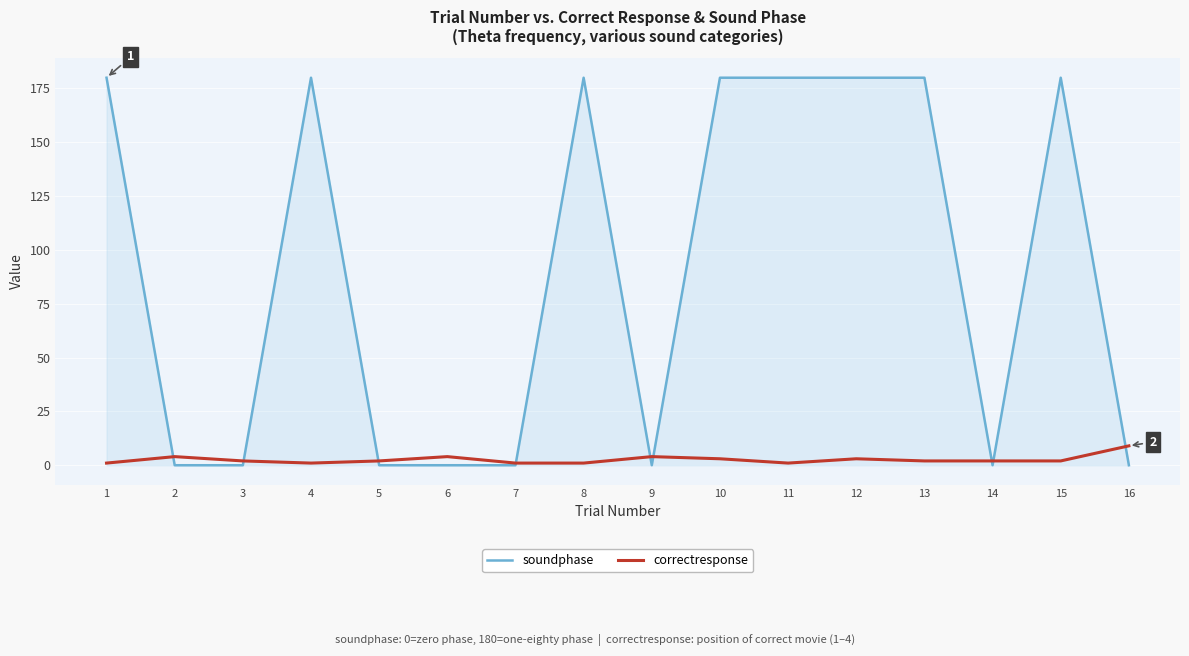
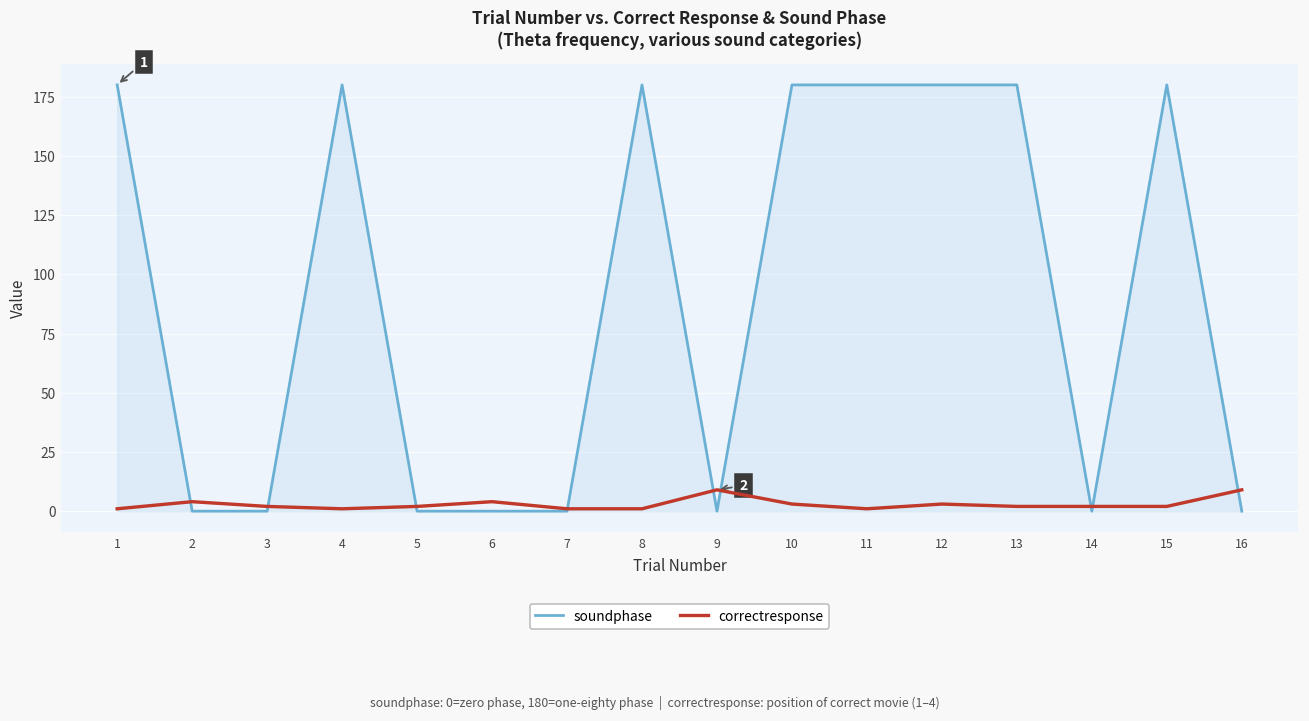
  {
    "soundphase": {
      "1": 180,
      "2": 0,
      "3": 0,
      "4": 180,
      "5": 0,
      "6": 0,
      "8": 180,
      "9": 0,
      "10": 180,
      "11": 180,
      "12": 180,
      "13": 180,
      "14": 0,
      "15": 180,
      "16": 0
    },
    "correctresponse": {
      "1": 1,
      "2": 4,
      "3": 2,
      "4": 1,
      "5": 2,
      "6": 4,
      "8": 1,
-     "9": 4,
+     "9": 9,
      "10": 3,
      "11": 1,
      "12": 3,
      "13": 2,
      "14": 2,
      "15": 2,
      "16": 9
    }
  }
